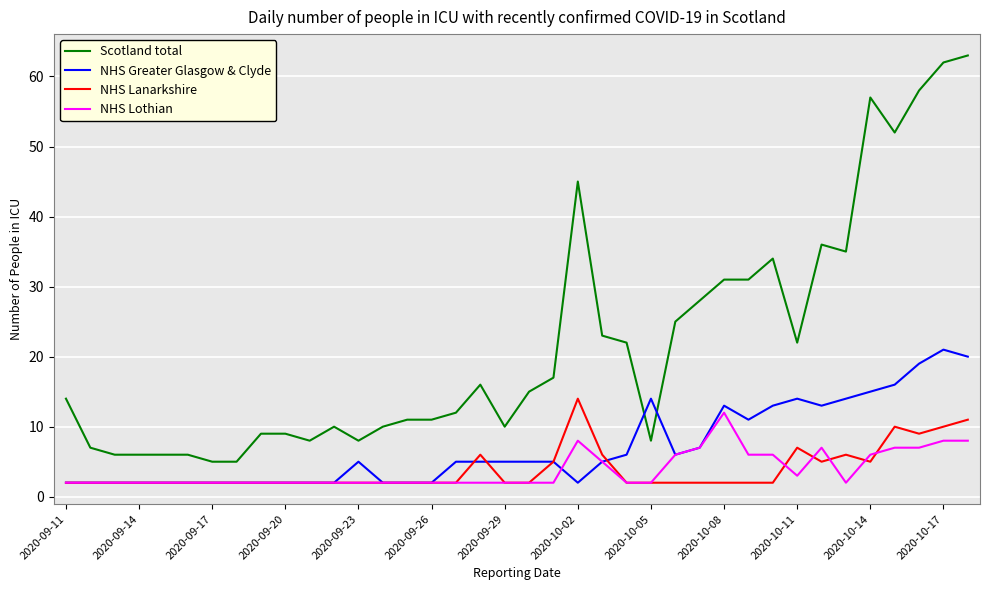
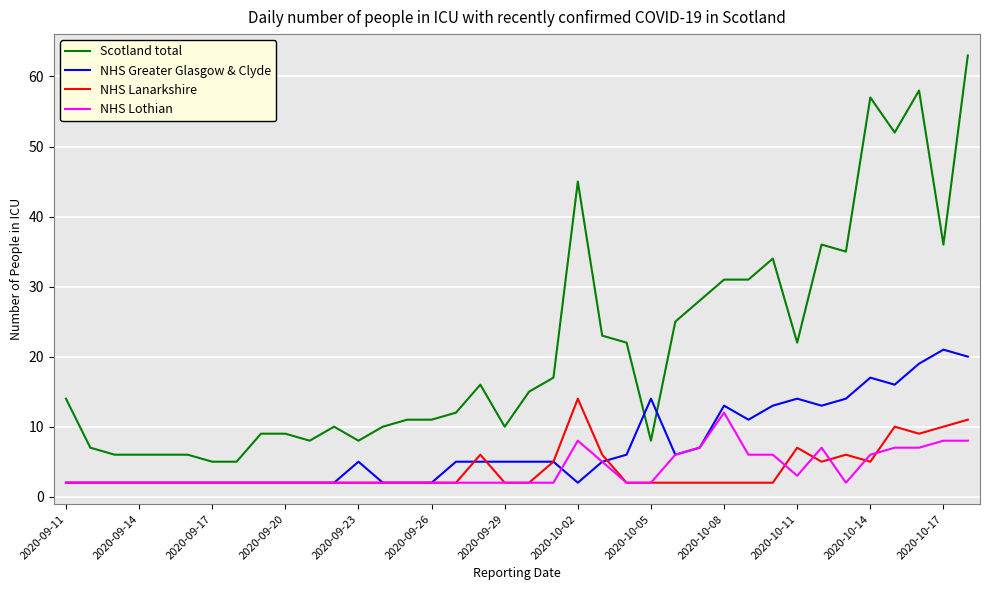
  {
    "Scotland total": {
      "2020-09-11": 14,
      "2020-09-14": 6,
      "2020-09-17": 5,
      "2020-09-20": 9,
      "2020-09-23": 8,
      "2020-09-26": 11,
      "2020-09-29": 10,
      "2020-10-02": 45,
      "2020-10-05": 8,
      "2020-10-08": 31,
      "2020-10-11": 22,
      "2020-10-14": 57,
-     "2020-10-17": 62
+     "2020-10-17": 36
    },
    "NHS Greater Glasgow & Clyde": {
      "2020-09-23": 5,
      "2020-09-29": 5,
      "2020-10-02": 2,
      "2020-10-05": 14,
      "2020-10-08": 13,
      "2020-10-11": 14,
-     "2020-10-14": 15,
+     "2020-10-14": 17,
      "2020-10-17": 21
    },
    "NHS Lanarkshire": {
      "2020-10-02": 14,
      "2020-10-08": 2,
      "2020-10-11": 7,
      "2020-10-14": 5,
      "2020-10-17": 10
    },
    "NHS Lothian": {
      "2020-10-02": 8,
      "2020-10-08": 12,
      "2020-10-11": 3,
      "2020-10-14": 6,
      "2020-10-17": 8
    }
  }
